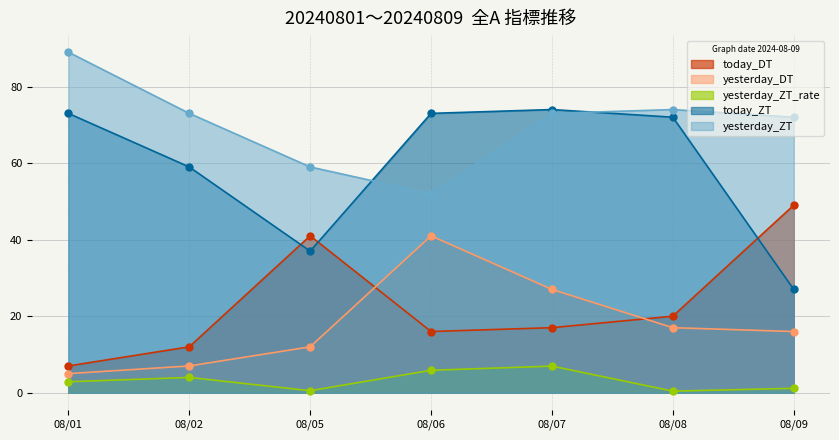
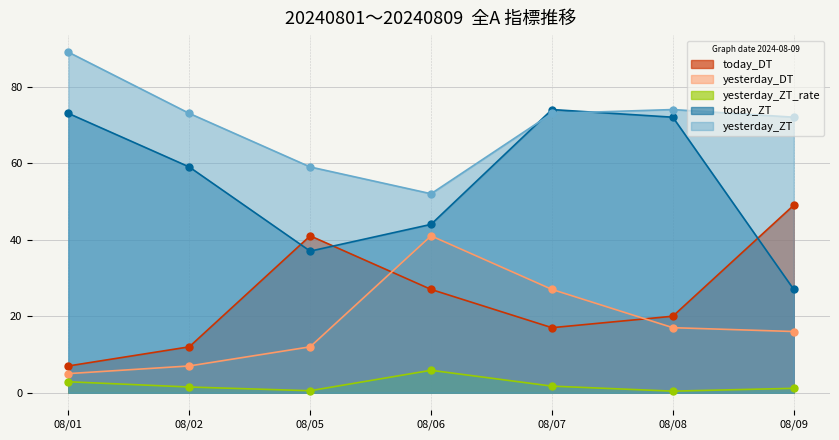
  {
    "today_DT": {
      "08/01": 7,
      "08/02": 12,
      "08/05": 41,
-     "08/06": 16,
+     "08/06": 27,
      "08/07": 17,
      "08/08": 20,
      "08/09": 49
    },
    "yesterday_DT": {
      "08/01": 5,
      "08/02": 7,
      "08/05": 12,
      "08/06": 41,
      "08/07": 27,
      "08/08": 17,
      "08/09": 16
    },
    "yesterday_ZT_rate": {
      "08/01": 3,
-     "08/02": 4,
+     "08/02": 2,
      "08/05": 1,
      "08/06": 6,
-     "08/07": 7,
+     "08/07": 2,
      "08/08": 0,
      "08/09": 1
    },
    "today_ZT": {
      "08/01": 73,
      "08/02": 59,
      "08/05": 37,
-     "08/06": 73,
+     "08/06": 44,
      "08/07": 74,
      "08/08": 72,
      "08/09": 27
    },
    "yesterday_ZT": {
      "08/01": 89,
      "08/02": 73,
      "08/05": 59,
      "08/06": 52,
      "08/07": 73,
      "08/08": 74
    }
  }
